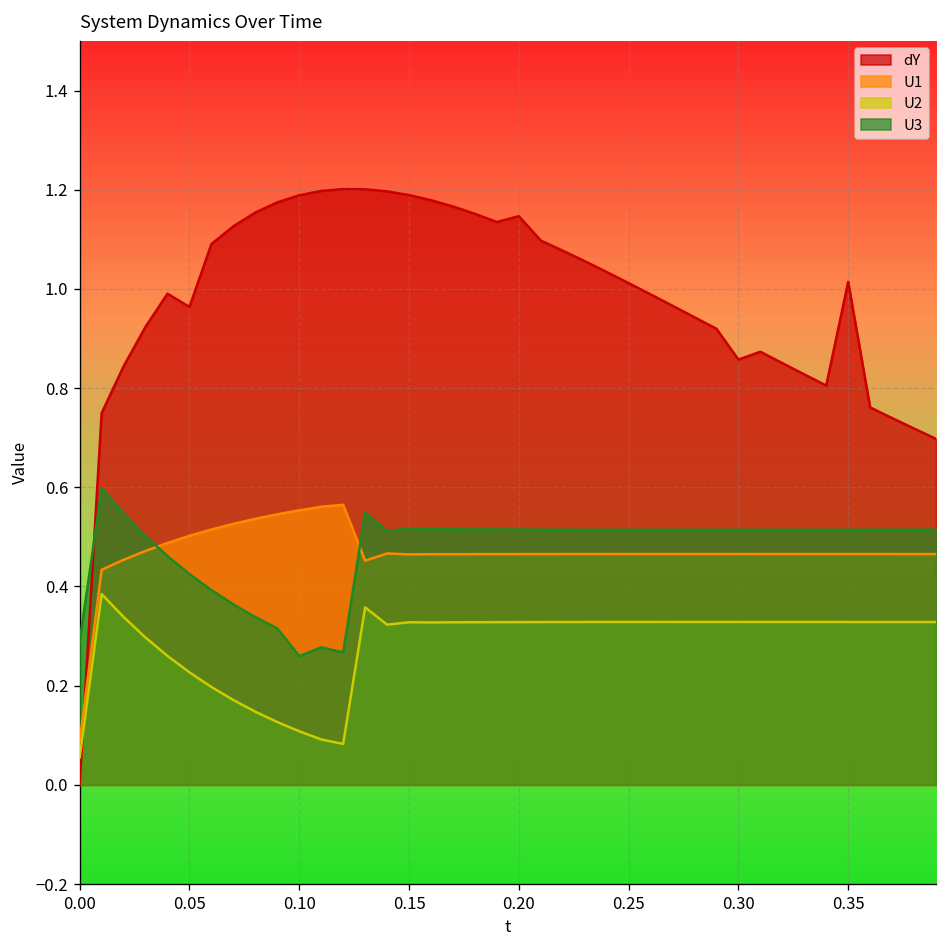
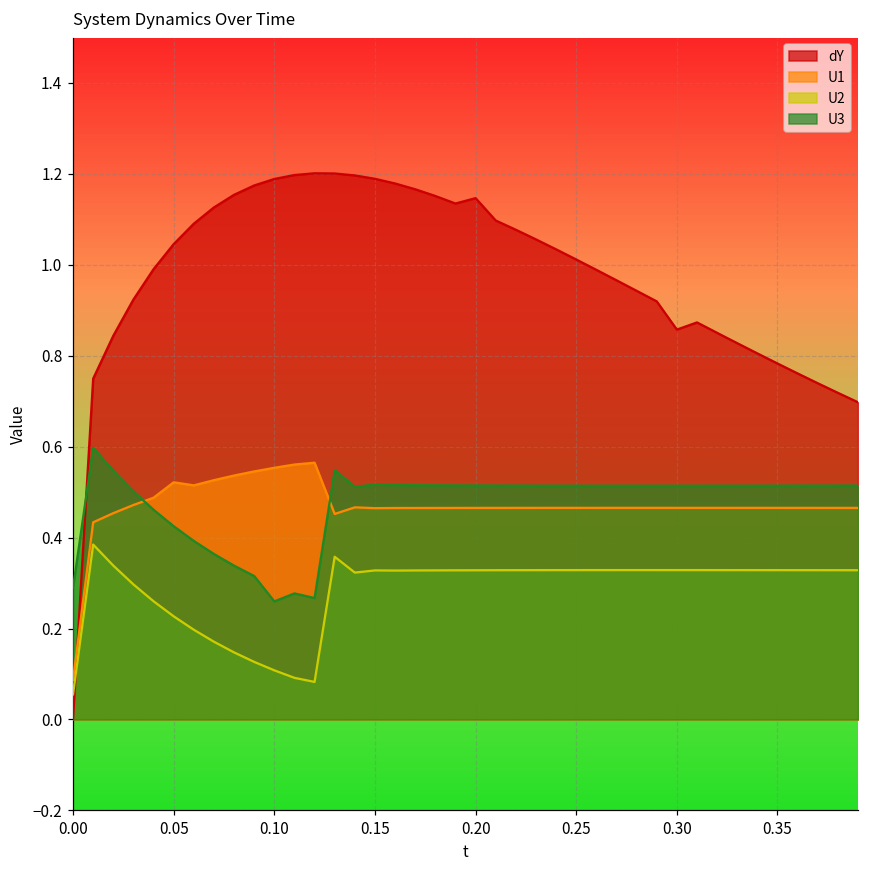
  {
    "dY": {
      "0.00": 0.00,
-     "0.05": 0.96,
+     "0.05": 1.05,
      "0.10": 1.19,
      "0.15": 1.19,
      "0.20": 1.15,
      "0.25": 1.01,
      "0.30": 0.86,
-     "0.35": 1.01
+     "0.35": 0.78
    },
    "U1": {
      "0.00": 0.09,
-     "0.05": 0.50,
+     "0.05": 0.52,
      "0.10": 0.55,
      "0.15": 0.46,
      "0.20": 0.47,
      "0.25": 0.47,
      "0.30": 0.47,
      "0.35": 0.47
    },
    "U2": {
      "0.00": 0.06,
      "0.05": 0.23,
      "0.10": 0.11,
      "0.15": 0.33,
      "0.20": 0.33,
      "0.25": 0.33,
      "0.30": 0.33,
      "0.35": 0.33
    },
    "U3": {
      "0.00": 0.29,
      "0.05": 0.43,
      "0.10": 0.26,
      "0.15": 0.52,
      "0.20": 0.51,
      "0.25": 0.51,
      "0.30": 0.51,
      "0.35": 0.51
    }
  }
